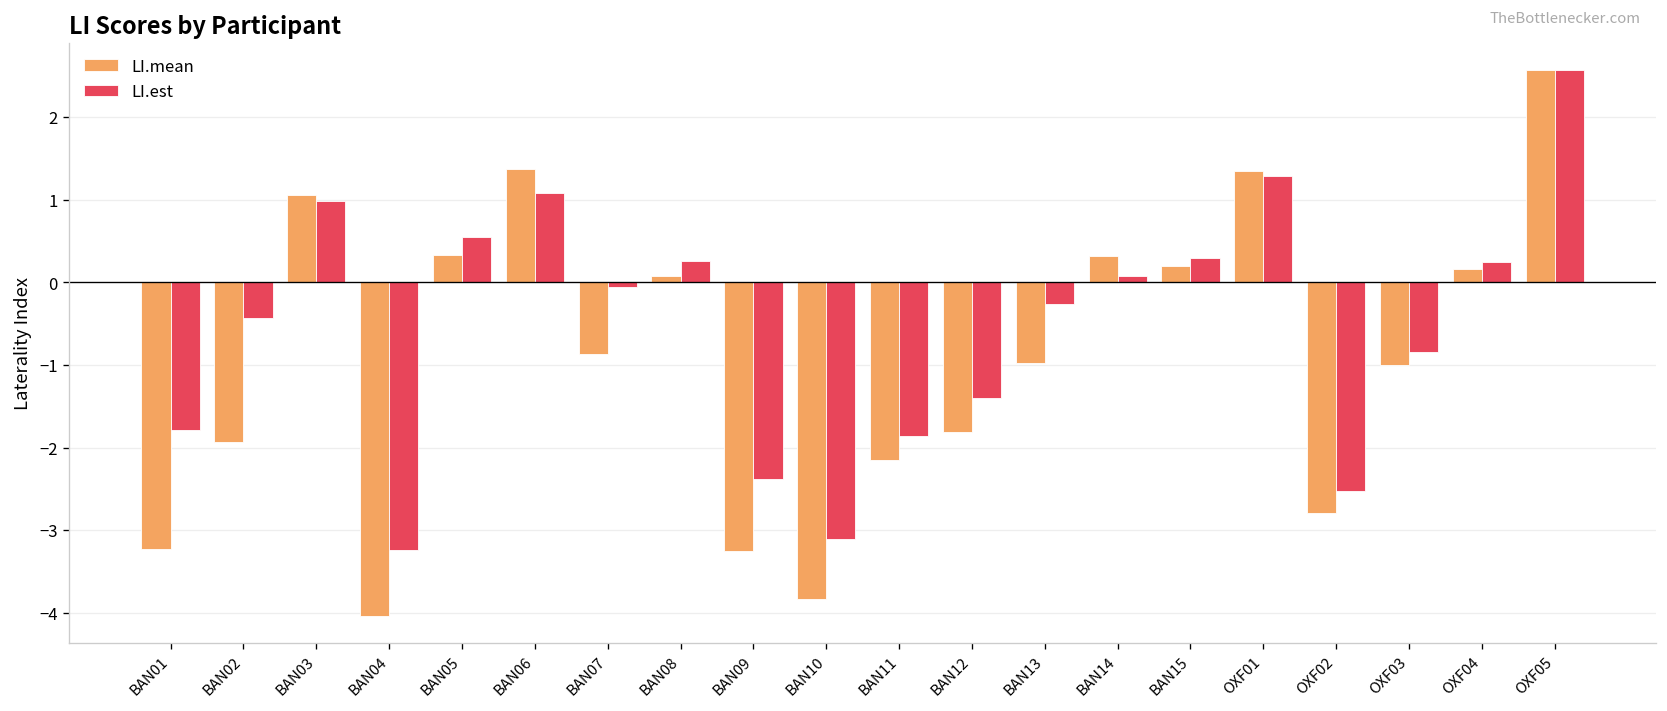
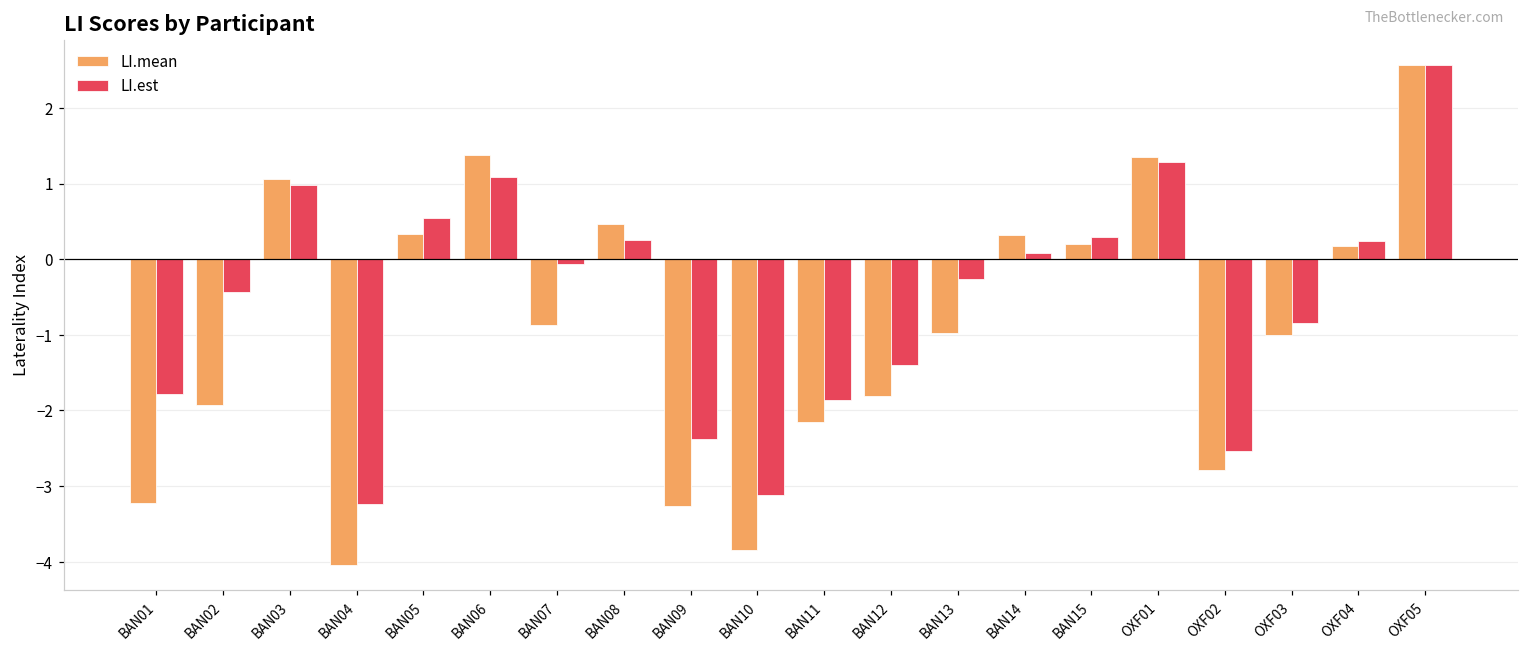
  {
    "LI.mean": {
      "BAN01": -3.2,
      "BAN02": -1.9,
      "BAN03": 1.1,
      "BAN04": -4.0,
      "BAN05": 0.3,
      "BAN06": 1.4,
      "BAN07": -0.9,
-     "BAN08": 0.1,
+     "BAN08": 0.5,
      "BAN09": -3.3,
      "BAN10": -3.8,
      "BAN11": -2.1,
      "BAN12": -1.8,
      "BAN13": -1.0,
      "BAN14": 0.3,
      "BAN15": 0.2,
      "OXF01": 1.3,
      "OXF02": -2.8,
      "OXF03": -1.0,
      "OXF04": 0.2,
      "OXF05": 2.6
    },
    "LI.est": {
      "BAN01": -1.8,
      "BAN02": -0.4,
      "BAN03": 1.0,
      "BAN04": -3.2,
      "BAN05": 0.5,
      "BAN06": 1.1,
      "BAN07": -0.1,
      "BAN08": 0.3,
      "BAN09": -2.4,
      "BAN10": -3.1,
      "BAN11": -1.9,
      "BAN12": -1.4,
      "BAN13": -0.3,
      "BAN14": 0.1,
      "BAN15": 0.3,
      "OXF01": 1.3,
      "OXF02": -2.5,
      "OXF03": -0.8,
      "OXF04": 0.2,
      "OXF05": 2.6
    }
  }
